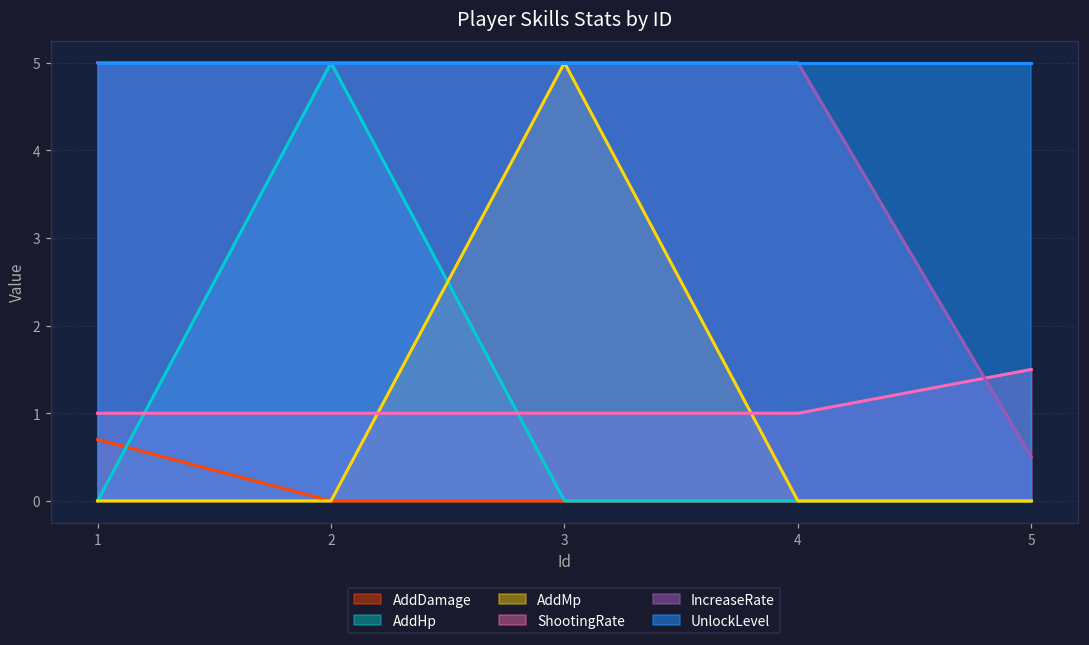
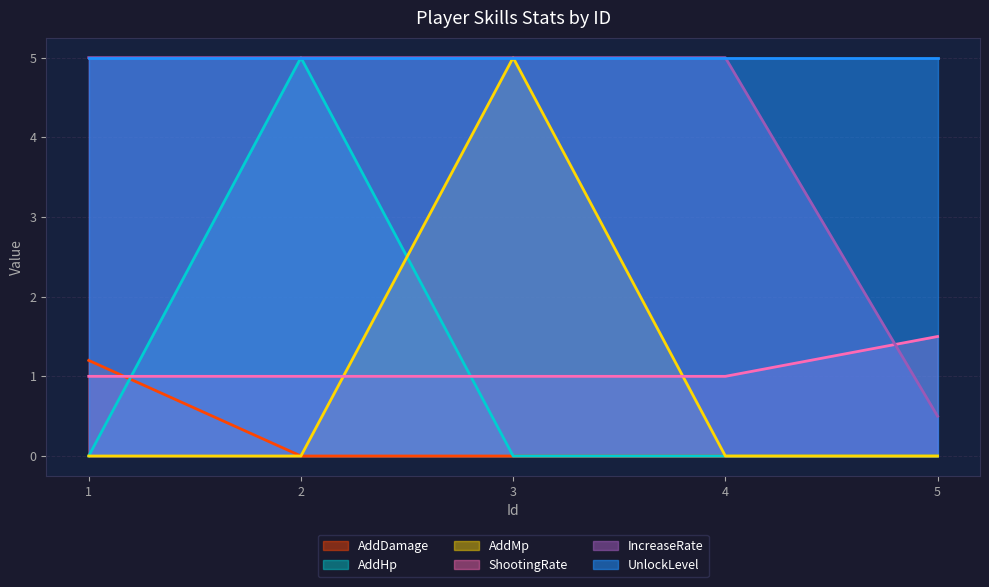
  {
    "AddDamage": {
-     "1": 0.7
+     "1": 1.2
    },
    "UnlockLevel": {
      "5": 5.0
    }
  }
